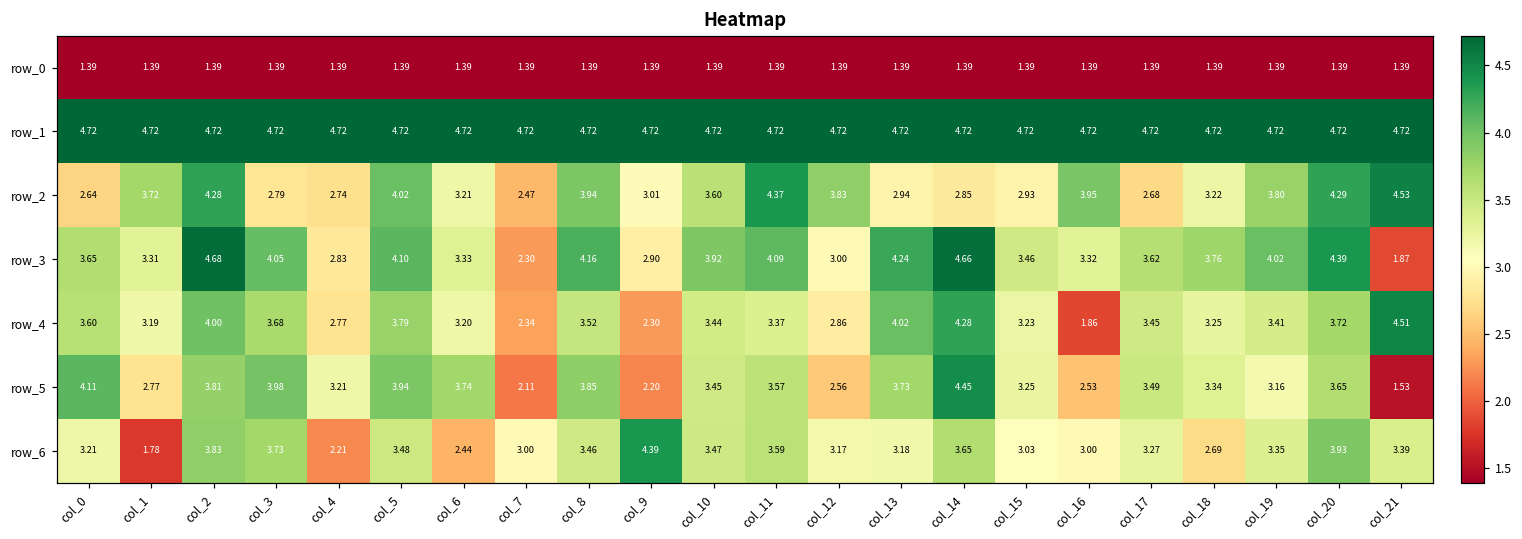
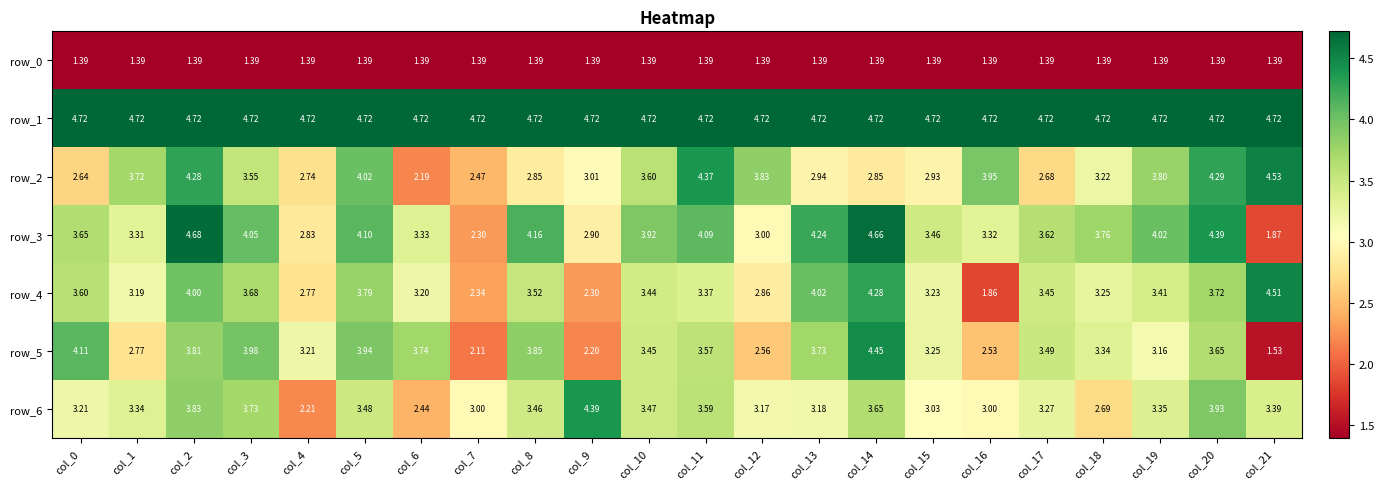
  {
    "row_0": {
      "col_0": 1.39,
      "col_1": 1.39,
      "col_2": 1.39,
      "col_3": 1.39,
      "col_4": 1.39,
      "col_5": 1.39,
      "col_6": 1.39,
      "col_7": 1.39,
      "col_8": 1.39,
      "col_9": 1.39,
      "col_10": 1.39,
      "col_11": 1.39,
      "col_12": 1.39,
      "col_13": 1.39,
      "col_14": 1.39,
      "col_15": 1.39,
      "col_16": 1.39,
      "col_17": 1.39,
      "col_18": 1.39,
      "col_19": 1.39,
      "col_20": 1.39,
      "col_21": 1.39
    },
    "row_1": {
      "col_0": 4.72,
      "col_1": 4.72,
      "col_2": 4.72,
      "col_3": 4.72,
      "col_4": 4.72,
      "col_5": 4.72,
      "col_6": 4.72,
      "col_7": 4.72,
      "col_8": 4.72,
      "col_9": 4.72,
      "col_10": 4.72,
      "col_11": 4.72,
      "col_12": 4.72,
      "col_13": 4.72,
      "col_14": 4.72,
      "col_15": 4.72,
      "col_16": 4.72,
      "col_17": 4.72,
      "col_18": 4.72,
      "col_19": 4.72,
      "col_20": 4.72,
      "col_21": 4.72
    },
    "row_2": {
      "col_0": 2.64,
      "col_1": 3.72,
      "col_2": 4.28,
-     "col_3": 2.79,
+     "col_3": 3.55,
      "col_4": 2.74,
      "col_5": 4.02,
-     "col_6": 3.21,
+     "col_6": 2.19,
      "col_7": 2.47,
-     "col_8": 3.94,
+     "col_8": 2.85,
      "col_9": 3.01,
      "col_10": 3.60,
      "col_11": 4.37,
      "col_12": 3.83,
      "col_13": 2.94,
      "col_14": 2.85,
      "col_15": 2.93,
      "col_16": 3.95,
      "col_17": 2.68,
      "col_18": 3.22,
      "col_19": 3.80,
      "col_20": 4.29,
      "col_21": 4.53
    },
    "row_3": {
      "col_0": 3.65,
      "col_1": 3.31,
      "col_2": 4.68,
      "col_3": 4.05,
      "col_4": 2.83,
      "col_5": 4.10,
      "col_6": 3.33,
      "col_7": 2.30,
      "col_8": 4.16,
      "col_9": 2.90,
      "col_10": 3.92,
      "col_11": 4.09,
      "col_12": 3.00,
      "col_13": 4.24,
      "col_14": 4.66,
      "col_15": 3.46,
      "col_16": 3.32,
      "col_17": 3.62,
      "col_18": 3.76,
      "col_19": 4.02,
      "col_20": 4.39,
      "col_21": 1.87
    },
    "row_4": {
      "col_0": 3.60,
      "col_1": 3.19,
      "col_2": 4.00,
      "col_3": 3.68,
      "col_4": 2.77,
      "col_5": 3.79,
      "col_6": 3.20,
      "col_7": 2.34,
      "col_8": 3.52,
      "col_9": 2.30,
      "col_10": 3.44,
      "col_11": 3.37,
      "col_12": 2.86,
      "col_13": 4.02,
      "col_14": 4.28,
      "col_15": 3.23,
      "col_16": 1.86,
      "col_17": 3.45,
      "col_18": 3.25,
      "col_19": 3.41,
      "col_20": 3.72,
      "col_21": 4.51
    },
    "row_5": {
      "col_0": 4.11,
      "col_1": 2.77,
      "col_2": 3.81,
      "col_3": 3.98,
      "col_4": 3.21,
      "col_5": 3.94,
      "col_6": 3.74,
      "col_7": 2.11,
      "col_8": 3.85,
      "col_9": 2.20,
      "col_10": 3.45,
      "col_11": 3.57,
      "col_12": 2.56,
      "col_13": 3.73,
      "col_14": 4.45,
      "col_15": 3.25,
      "col_16": 2.53,
      "col_17": 3.49,
      "col_18": 3.34,
      "col_19": 3.16,
      "col_20": 3.65,
      "col_21": 1.53
    },
    "row_6": {
      "col_0": 3.21,
-     "col_1": 1.78,
+     "col_1": 3.34,
      "col_2": 3.83,
      "col_3": 3.73,
      "col_4": 2.21,
      "col_5": 3.48,
      "col_6": 2.44,
      "col_7": 3.00,
      "col_8": 3.46,
      "col_9": 4.39,
      "col_10": 3.47,
      "col_11": 3.59,
      "col_12": 3.17,
      "col_13": 3.18,
      "col_14": 3.65,
      "col_15": 3.03,
      "col_16": 3.00,
      "col_17": 3.27,
      "col_18": 2.69,
      "col_19": 3.35,
      "col_20": 3.93,
      "col_21": 3.39
    }
  }
